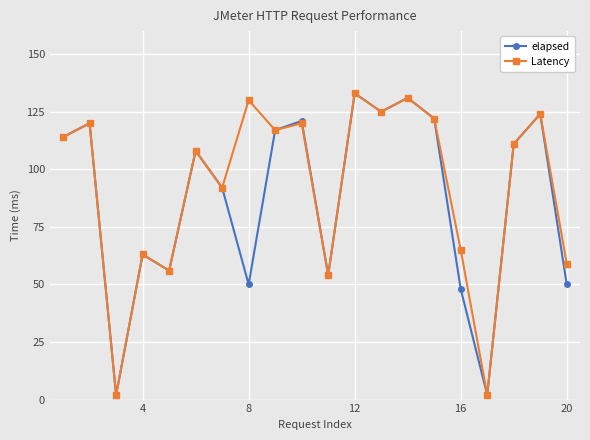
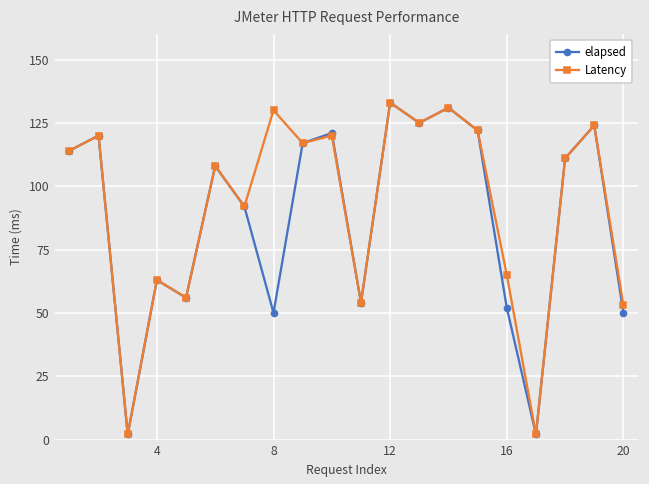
  {
    "elapsed": {
      "8": 50,
-     "16": 48,
+     "16": 52,
      "20": 50
    },
    "Latency": {
      "8": 130,
      "16": 65,
-     "20": 59
+     "20": 53
    }
  }
